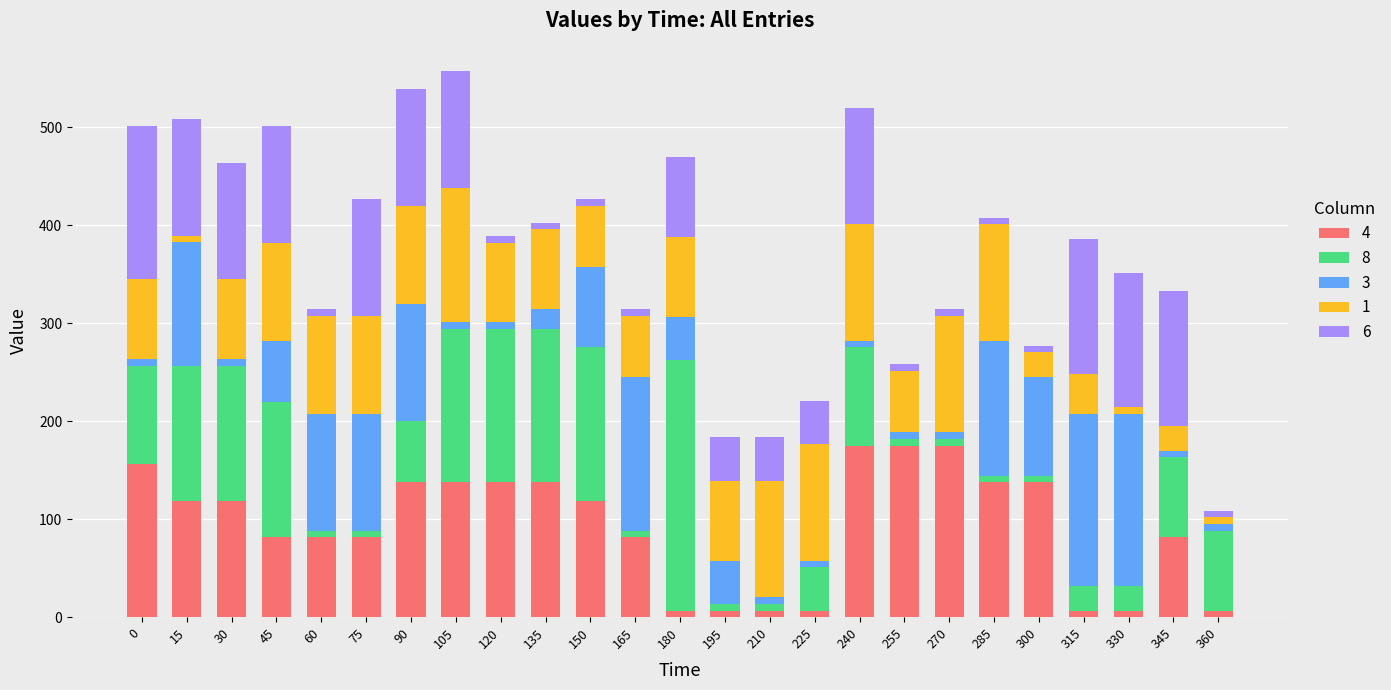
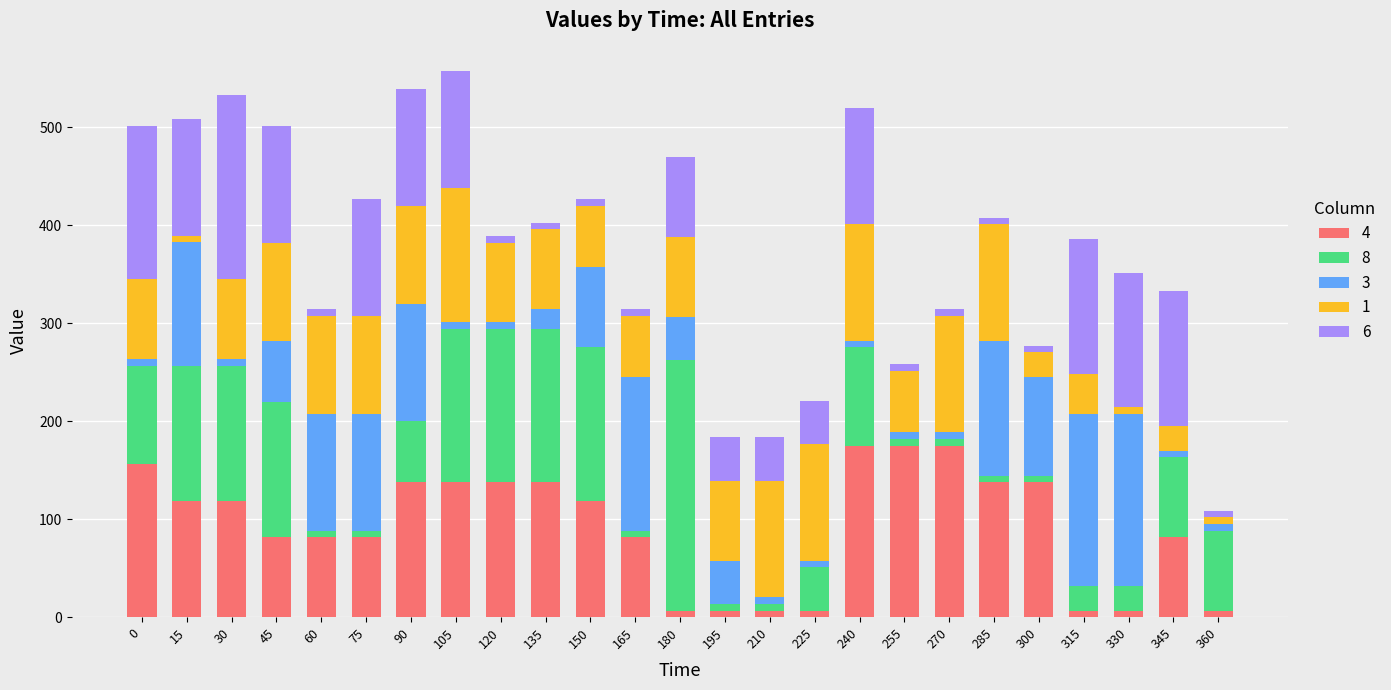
  {
    "4": {
      "0": 160,
      "15": 120,
      "30": 120,
      "45": 80,
      "60": 80,
      "75": 80,
      "90": 140,
      "105": 140,
      "120": 140,
      "135": 140,
      "150": 120,
      "165": 80,
      "180": 10,
      "195": 10,
      "210": 10,
      "225": 10,
      "240": 180,
      "255": 180,
      "270": 180,
      "285": 140,
      "300": 140,
      "315": 10,
      "330": 10,
      "345": 80,
      "360": 10
    },
    "8": {
      "0": 100,
      "15": 140,
      "30": 140,
      "45": 140,
      "60": 10,
      "75": 10,
      "90": 60,
      "105": 160,
      "120": 160,
      "135": 160,
      "150": 160,
      "165": 10,
      "180": 260,
      "195": 10,
      "210": 10,
      "225": 40,
      "240": 100,
      "255": 10,
      "270": 10,
      "285": 10,
      "300": 10,
      "315": 30,
      "330": 30,
      "345": 80,
      "360": 80
    },
    "3": {
      "0": 10,
      "15": 130,
      "30": 10,
      "45": 60,
      "60": 120,
      "75": 120,
      "90": 120,
      "105": 10,
      "120": 10,
      "135": 20,
      "150": 80,
      "165": 160,
      "180": 40,
      "195": 40,
      "210": 10,
      "225": 10,
      "240": 10,
      "255": 10,
      "270": 10,
      "285": 140,
      "300": 100,
      "315": 180,
      "330": 180,
      "345": 10,
      "360": 10
    },
    "1": {
      "0": 80,
      "15": 10,
      "30": 80,
      "45": 100,
      "60": 100,
      "75": 100,
      "90": 100,
      "105": 140,
      "120": 80,
      "135": 80,
      "150": 60,
      "165": 60,
      "180": 80,
      "195": 80,
      "210": 120,
      "225": 120,
      "240": 120,
      "255": 60,
      "270": 120,
      "285": 120,
      "300": 30,
      "315": 40,
      "330": 10,
      "345": 30,
      "360": 10
    },
    "6": {
      "0": 160,
      "15": 120,
-     "30": 120,
+     "30": 190,
      "45": 120,
      "60": 10,
      "75": 120,
      "90": 120,
      "105": 120,
      "120": 10,
      "135": 10,
      "150": 10,
      "165": 10,
      "180": 80,
      "195": 40,
      "210": 40,
      "225": 40,
      "240": 120,
      "255": 10,
      "270": 10,
      "285": 10,
      "300": 10,
      "315": 140,
      "330": 140,
      "345": 140,
      "360": 10
    }
  }
